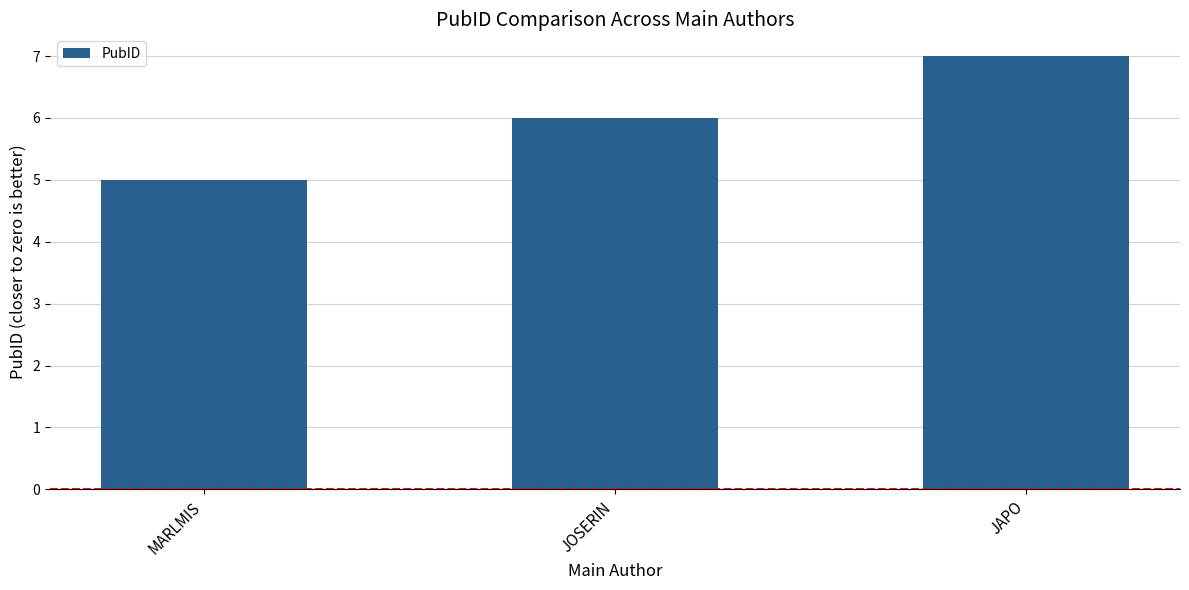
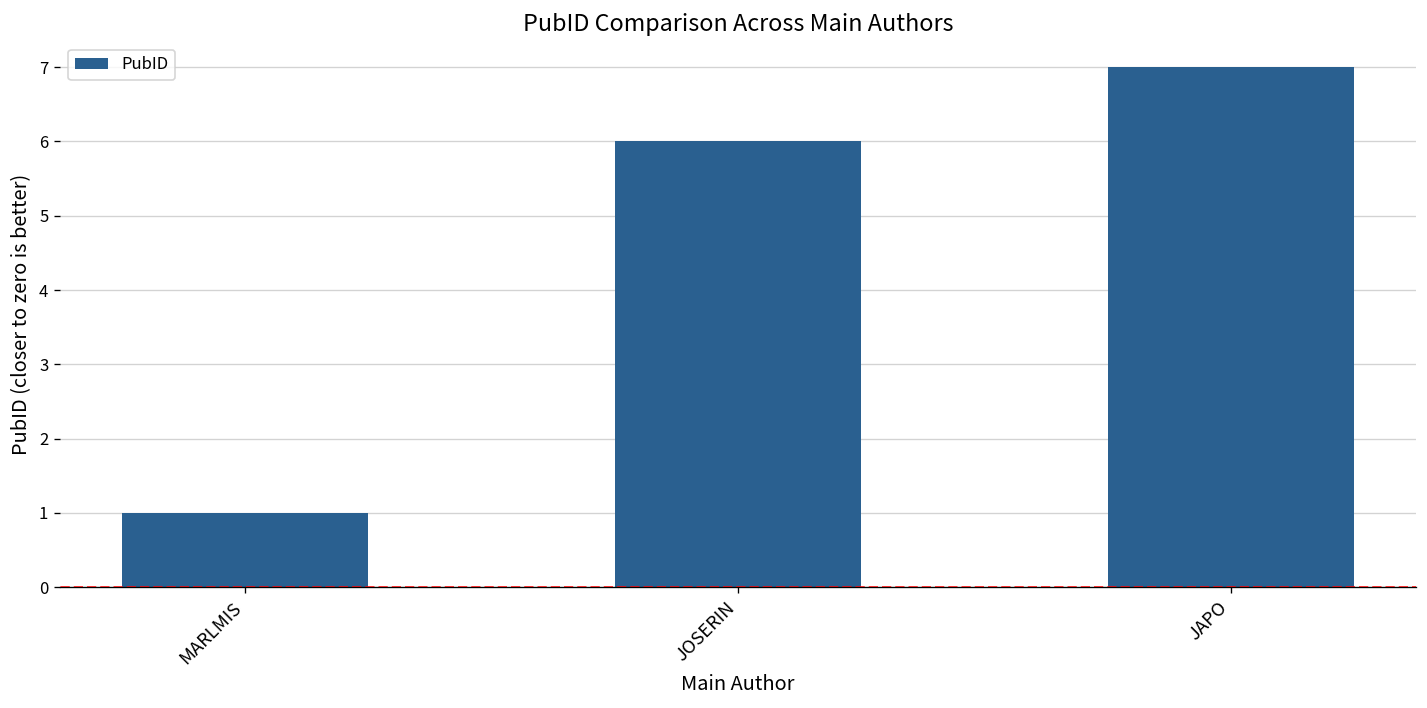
  {
-   "MARLMIS": 5,
+   "MARLMIS": 1,
    "JOSERIN": 6,
    "JAPO": 7
  }
